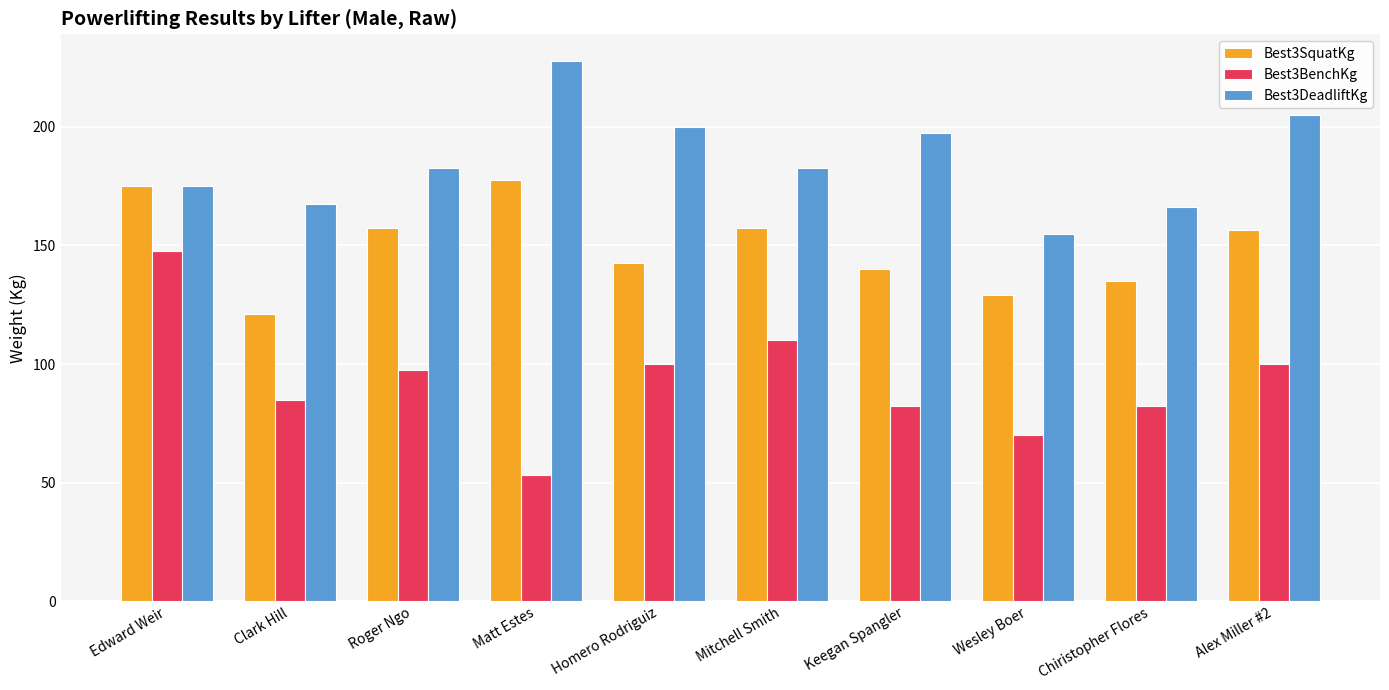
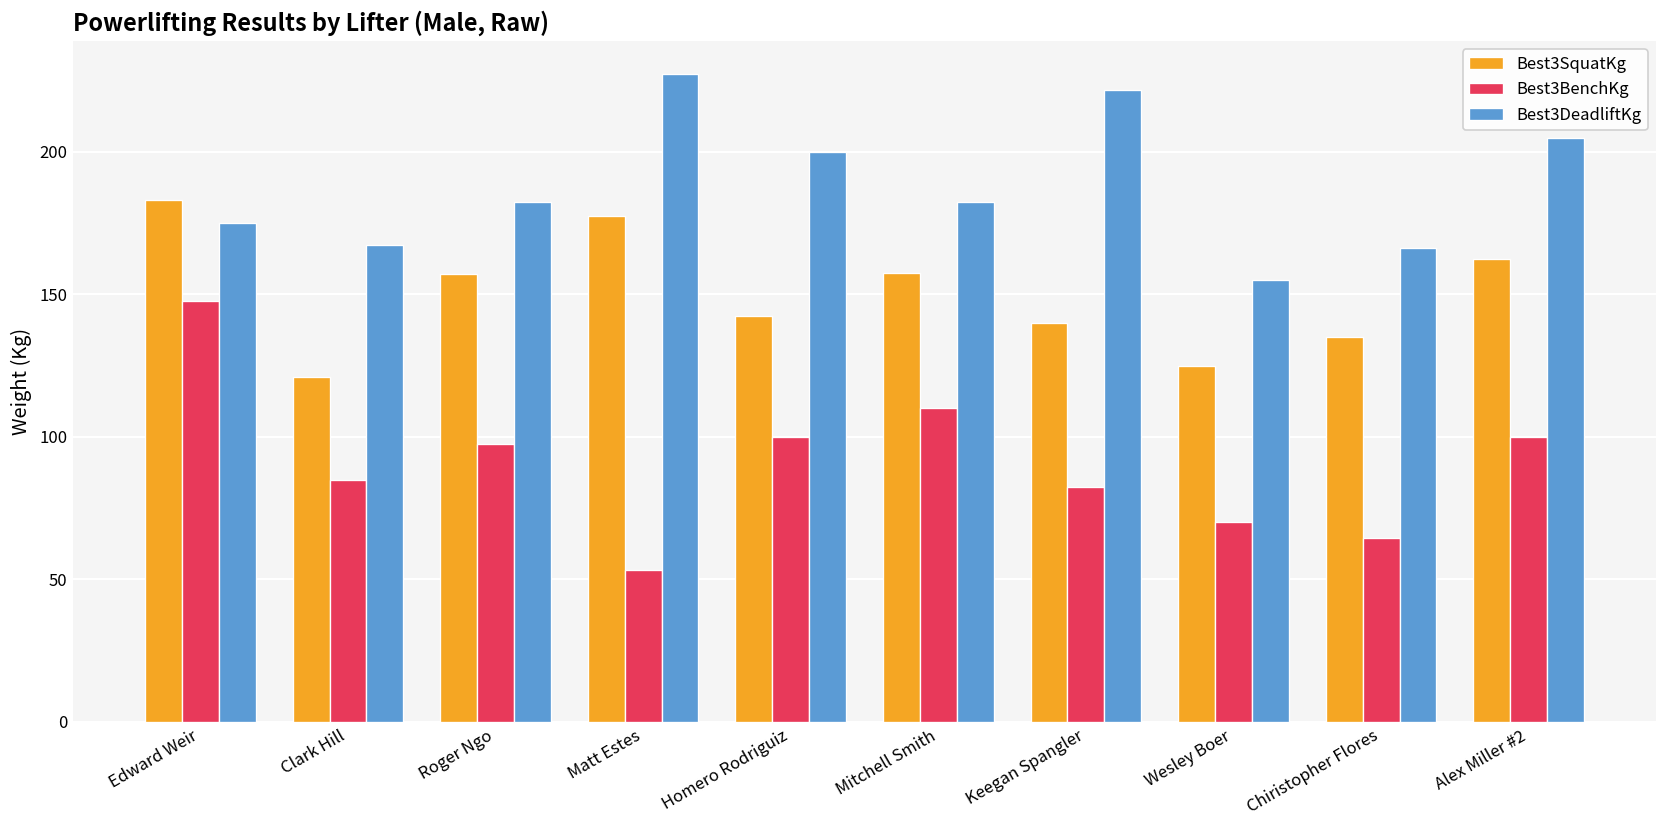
  {
    "Best3SquatKg": {
-     "Edward Weir": 175,
+     "Edward Weir": 183,
      "Clark Hill": 121,
      "Roger Ngo": 157,
      "Matt Estes": 178,
      "Homero Rodriguiz": 143,
      "Mitchell Smith": 158,
      "Keegan Spangler": 140,
-     "Wesley Boer": 129,
+     "Wesley Boer": 125,
      "Chiristopher Flores": 135,
-     "Alex Miller #2": 157
+     "Alex Miller #2": 163
    },
    "Best3BenchKg": {
      "Edward Weir": 148,
      "Clark Hill": 85,
      "Roger Ngo": 98,
      "Matt Estes": 53,
      "Homero Rodriguiz": 100,
      "Mitchell Smith": 110,
      "Keegan Spangler": 83,
      "Wesley Boer": 70,
-     "Chiristopher Flores": 83,
+     "Chiristopher Flores": 64,
      "Alex Miller #2": 100
    },
    "Best3DeadliftKg": {
      "Edward Weir": 175,
      "Clark Hill": 168,
      "Roger Ngo": 183,
      "Matt Estes": 228,
      "Homero Rodriguiz": 200,
      "Mitchell Smith": 183,
-     "Keegan Spangler": 198,
+     "Keegan Spangler": 222,
      "Wesley Boer": 155,
      "Chiristopher Flores": 166,
      "Alex Miller #2": 205
    }
  }
